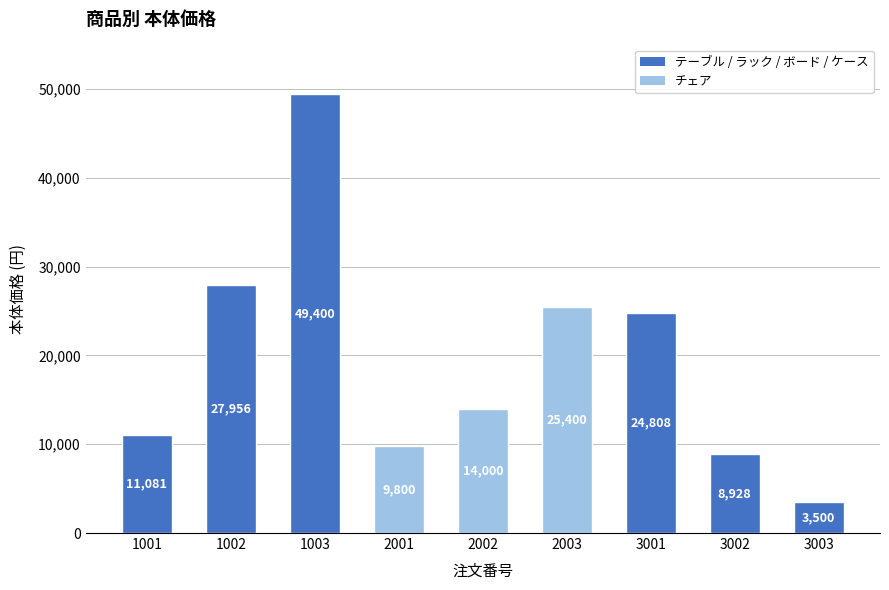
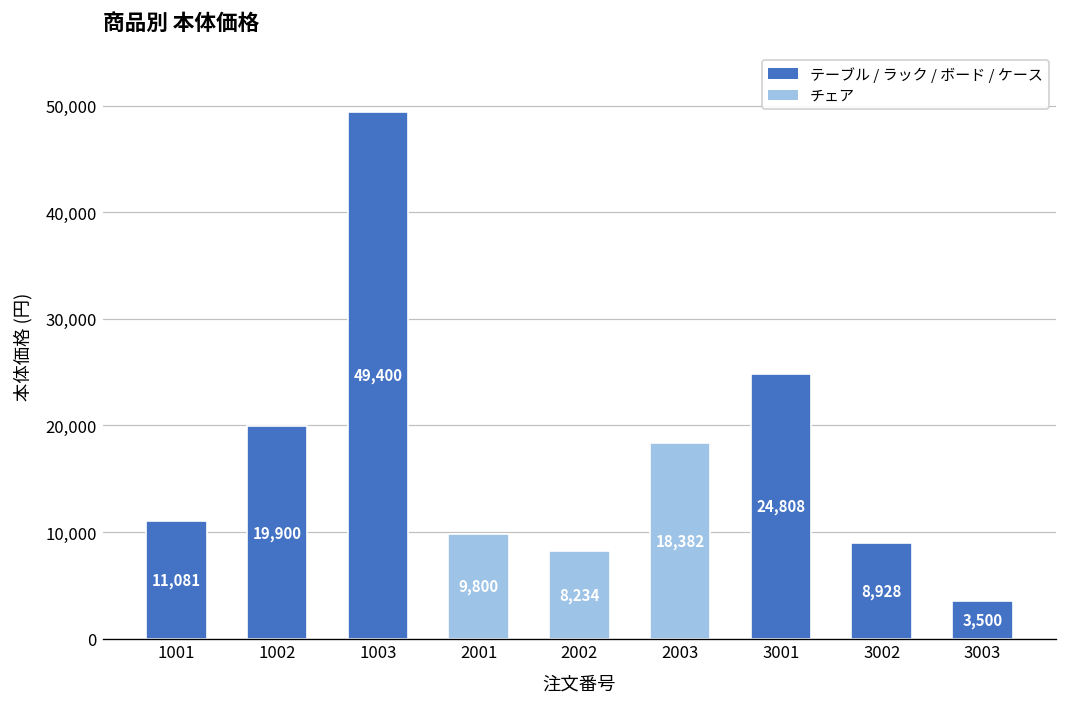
  {
    "1001": "11,081",
-   "1002": "27,956",
+   "1002": "19,900",
    "1003": "49,400",
    "2001": "9,800",
-   "2002": "14,000",
-   "2003": "25,400",
+   "2002": "8,234",
+   "2003": "18,382",
    "3001": "24,808",
    "3002": "8,928",
    "3003": "3,500"
  }
